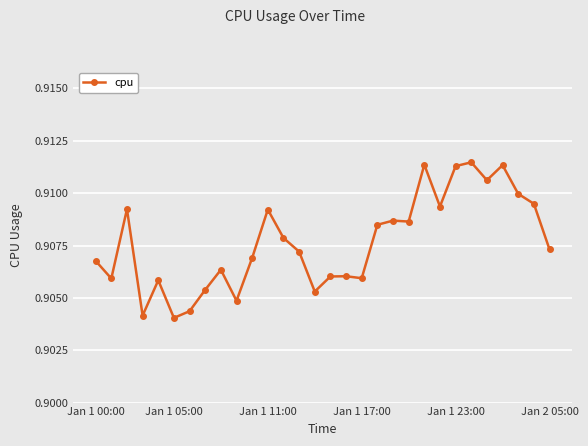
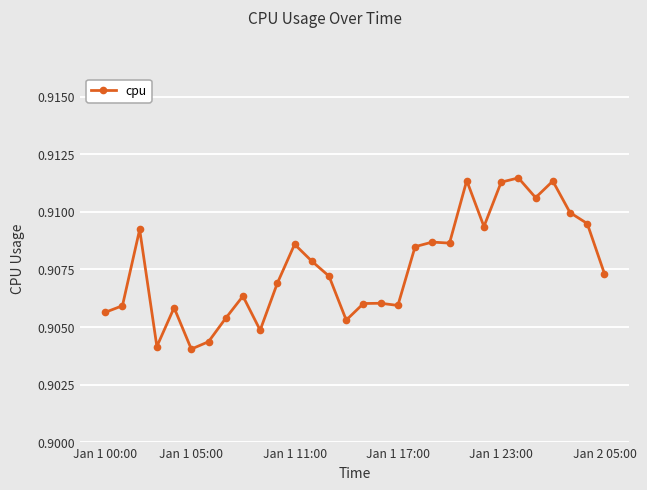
  {
-   "Jan 1 00:00": 0.9068,
+   "Jan 1 00:00": 0.9056,
    "Jan 1 05:00": 0.9040,
-   "Jan 1 11:00": 0.9092,
+   "Jan 1 11:00": 0.9086,
    "Jan 1 17:00": 0.9059,
    "Jan 1 23:00": 0.9113,
    "Jan 2 05:00": 0.9073
  }
